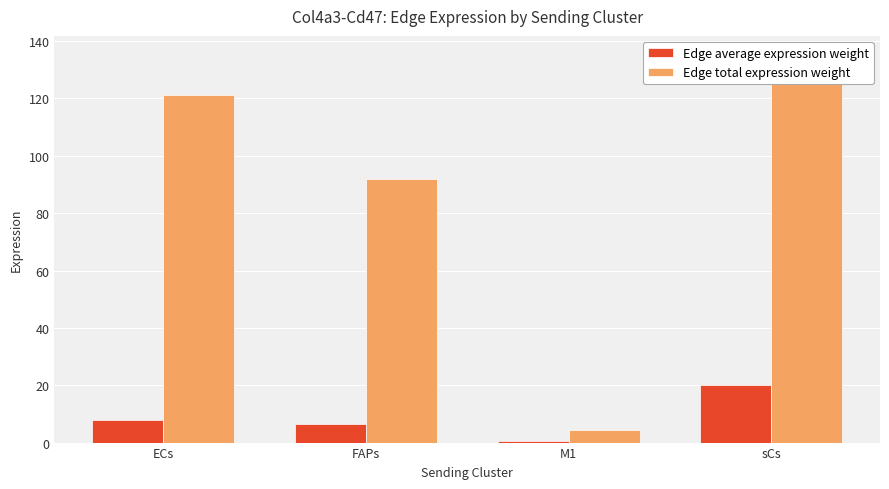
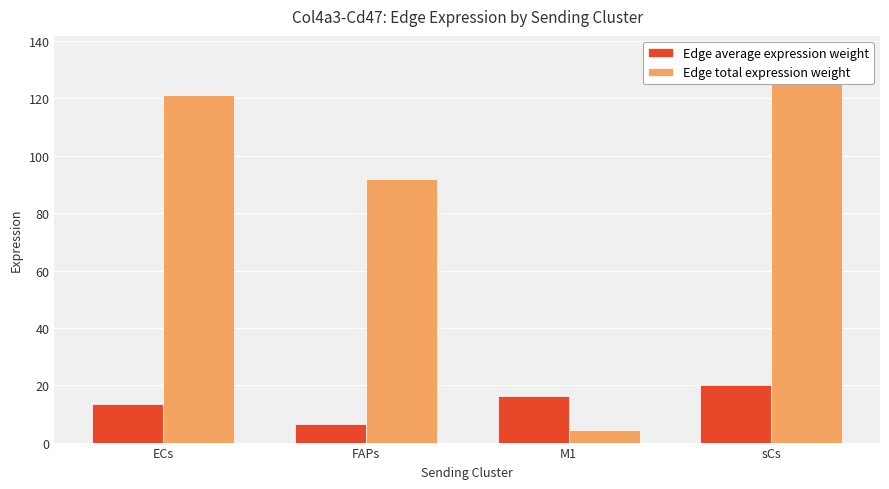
  {
    "Edge average expression weight": {
-     "ECs": 8,
+     "ECs": 13,
      "FAPs": 6,
-     "M1": 1,
+     "M1": 16,
      "sCs": 20
    },
    "Edge total expression weight": {
      "ECs": 121,
      "FAPs": 92,
      "M1": 5
    }
  }
